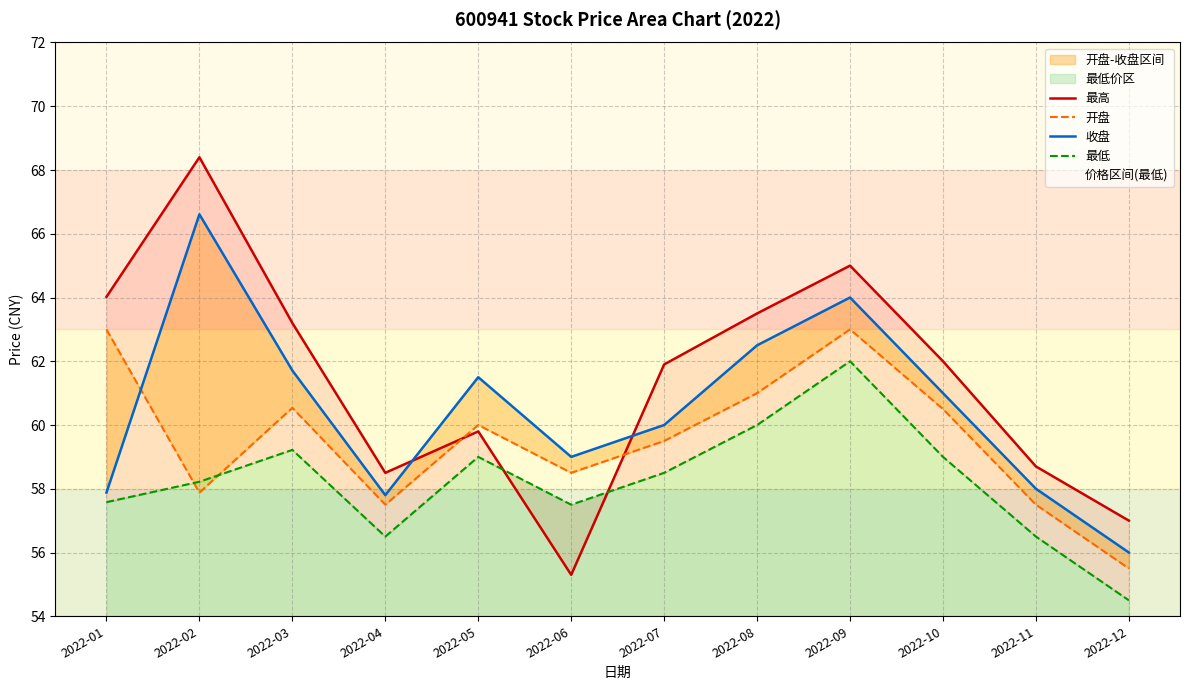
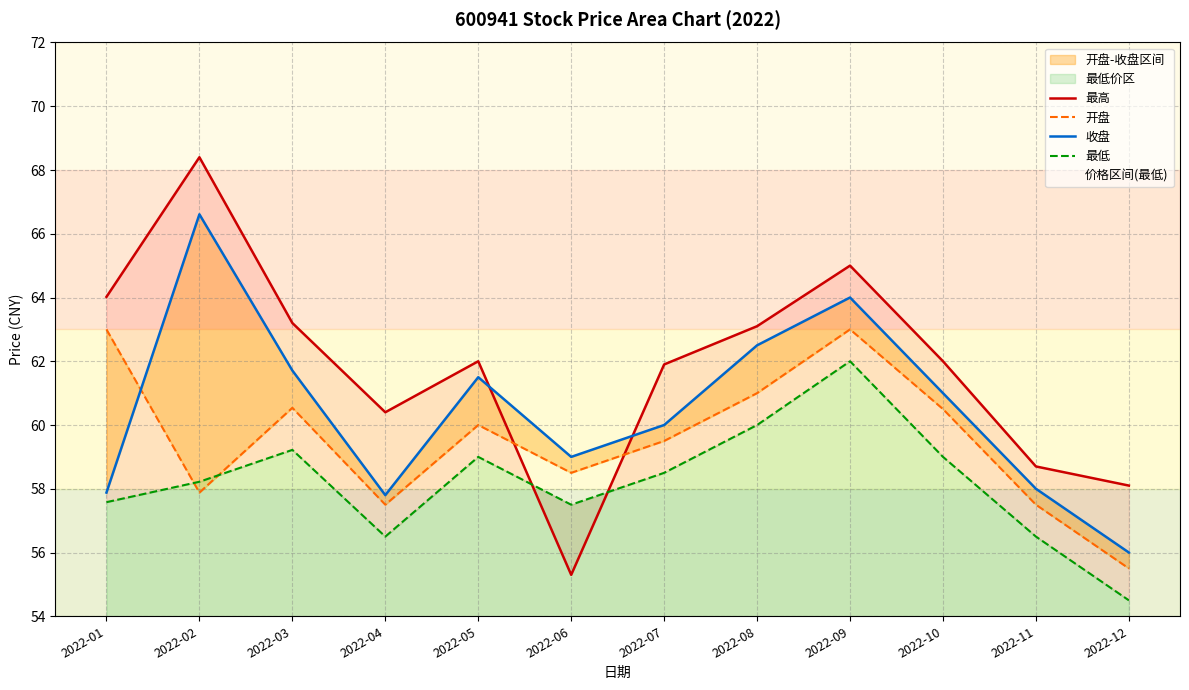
  {
    "最高": {
-     "2022-04": 58.5,
-     "2022-05": 59.8,
+     "2022-04": 60.4,
+     "2022-05": 62.0,
      "2022-06": 55.3,
-     "2022-08": 63.5,
-     "2022-12": 57.0
+     "2022-08": 63.1,
+     "2022-12": 58.1
    }
  }
